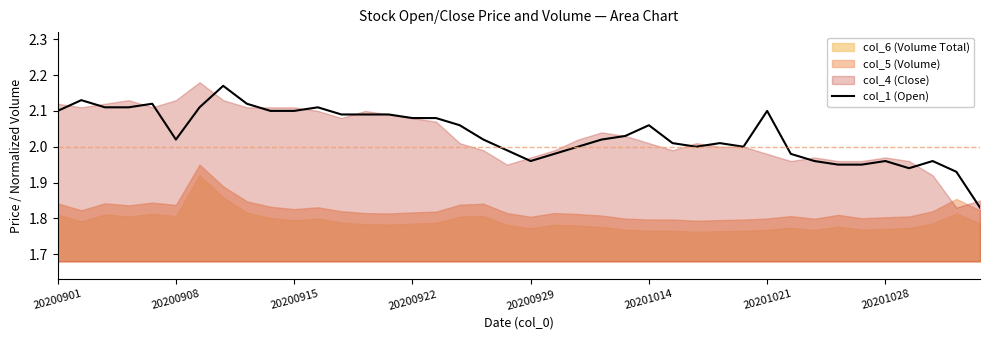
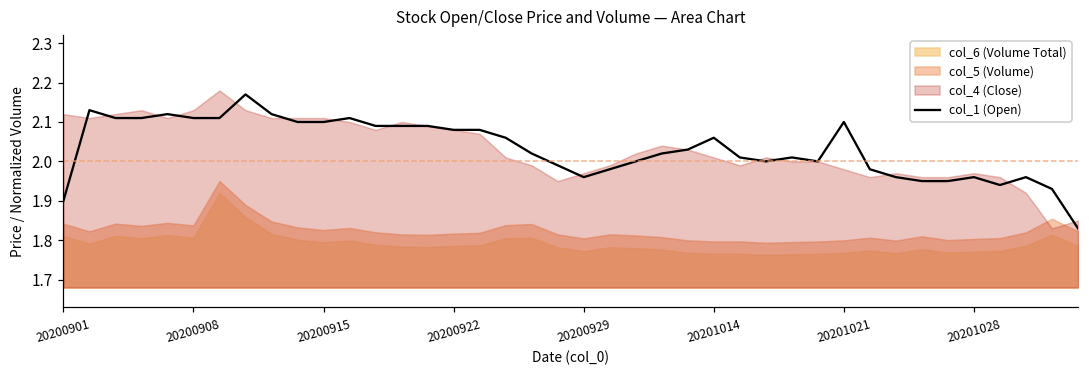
  {
    "col_1 (Open)": {
-     "20200901": 2.1,
-     "20200908": 2.02,
+     "20200901": 1.9,
+     "20200908": 2.11,
      "20200915": 2.10,
      "20200929": 1.96,
      "20201014": 2.06,
      "20201021": 2.10,
      "20201028": 1.96
    }
  }
